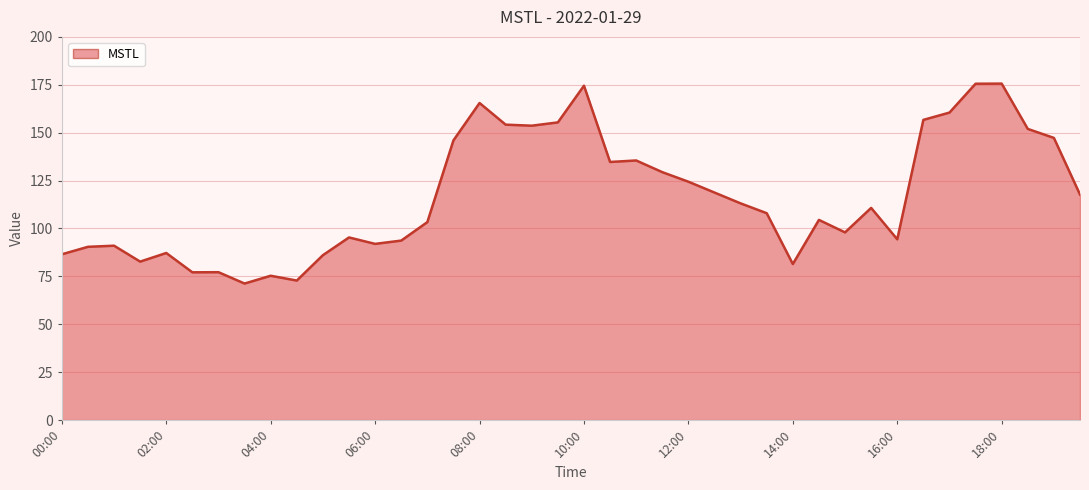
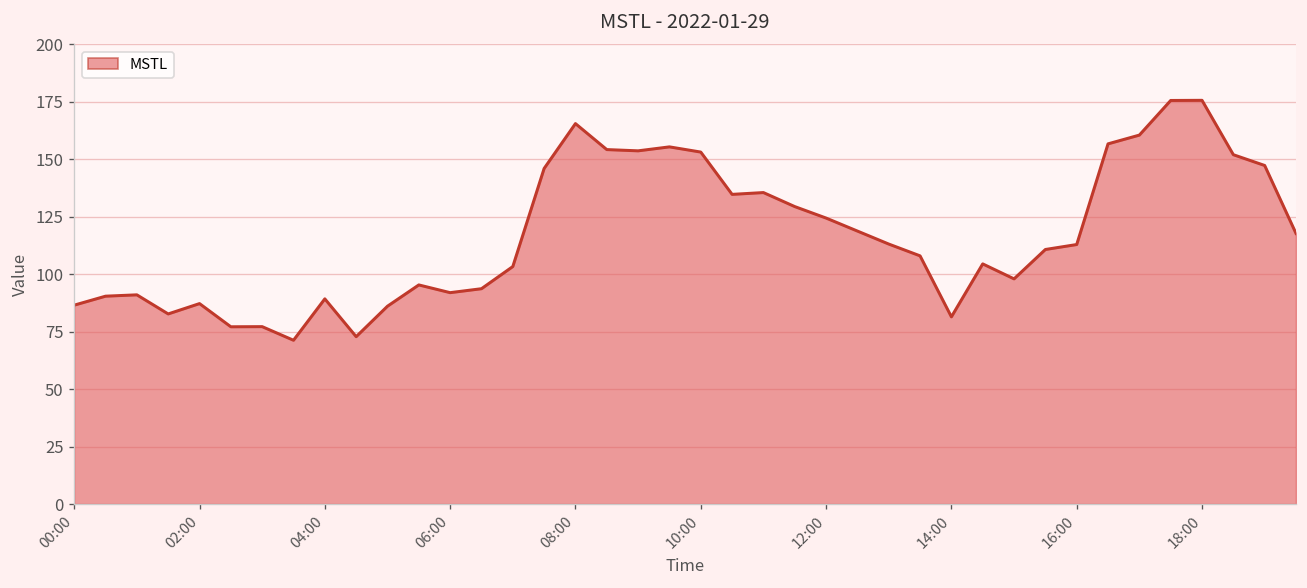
  {
    "00:00": 87,
    "02:00": 87,
-   "04:00": 75,
+   "04:00": 89,
    "06:00": 92,
    "08:00": 165,
-   "10:00": 175,
+   "10:00": 153,
    "12:00": 124,
    "14:00": 81,
-   "16:00": 94,
+   "16:00": 113,
    "18:00": 176
  }
